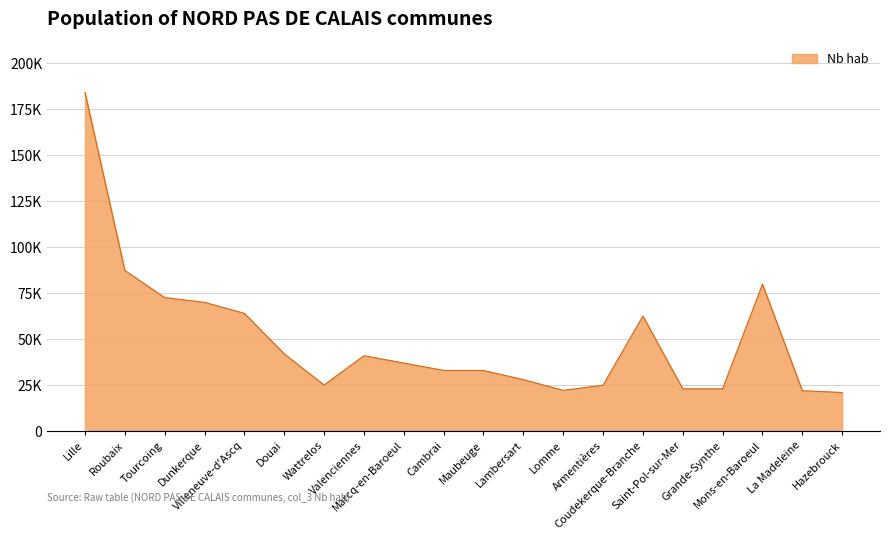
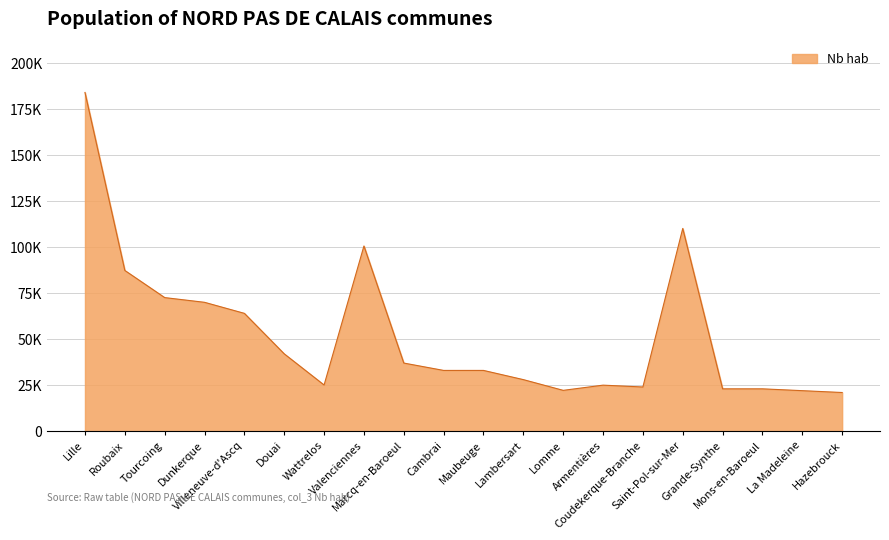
  {
    "Lille": 184000,
    "Roubaix": 87000,
    "Tourcoing": 73000,
    "Dunkerque": 70000,
    "Villeneuve-d'Ascq": 64000,
    "Douai": 42000,
    "Wattrelos": 25000,
-   "Valenciennes": 41000,
+   "Valenciennes": 101000,
    "Marcq-en-Baroeul": 37000,
    "Cambrai": 33000,
    "Maubeuge": 33000,
    "Lambersart": 28000,
    "Lomme": 22000,
    "Armentières": 25000,
-   "Coudekerque-Branche": 63000,
-   "Saint-Pol-sur-Mer": 23000,
+   "Coudekerque-Branche": 24000,
+   "Saint-Pol-sur-Mer": 110000,
    "Grande-Synthe": 23000,
-   "Mons-en-Baroeul": 80000,
+   "Mons-en-Baroeul": 23000,
    "La Madeleine": 22000,
    "Hazebrouck": 21000
  }
